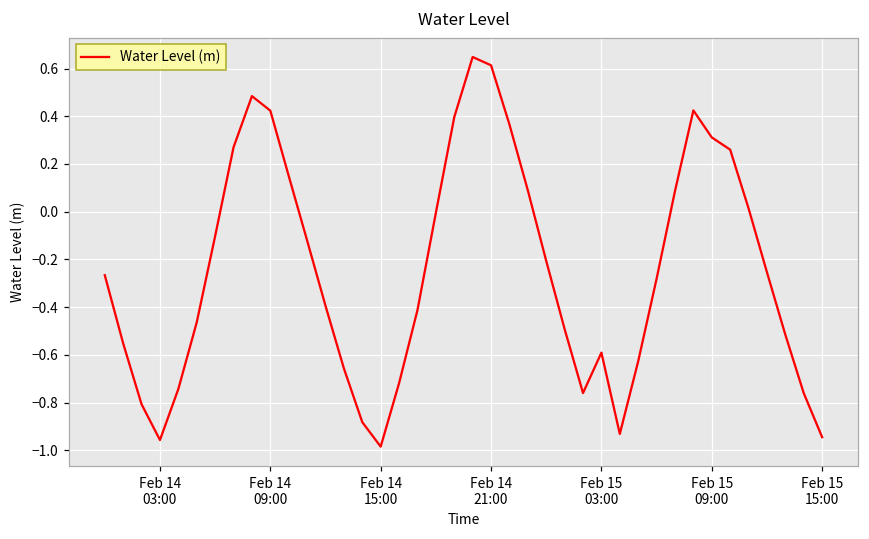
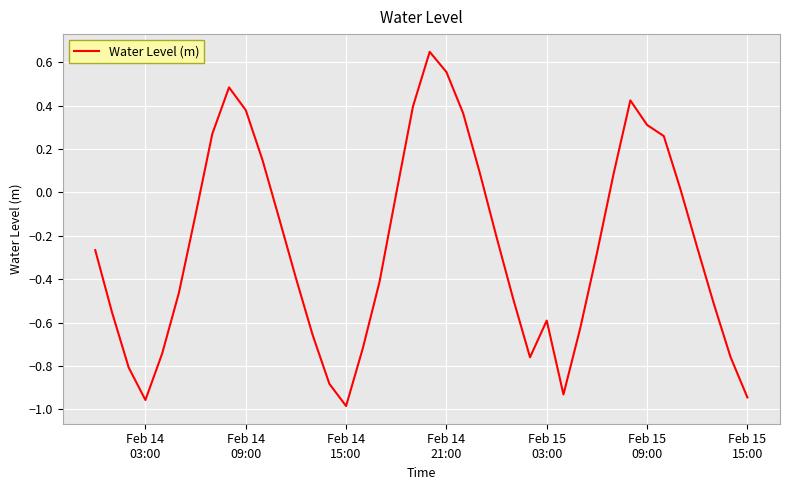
  {
    "Feb 14 03:00": -0.96,
-   "Feb 14 09:00": 0.42,
+   "Feb 14 09:00": 0.38,
    "Feb 14 15:00": -0.98,
-   "Feb 14 21:00": 0.61,
+   "Feb 14 21:00": 0.56,
    "Feb 15 03:00": -0.59,
    "Feb 15 09:00": 0.31,
    "Feb 15 15:00": -0.94
  }
